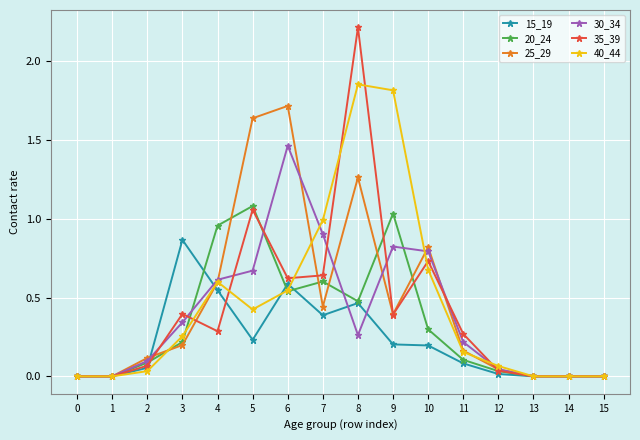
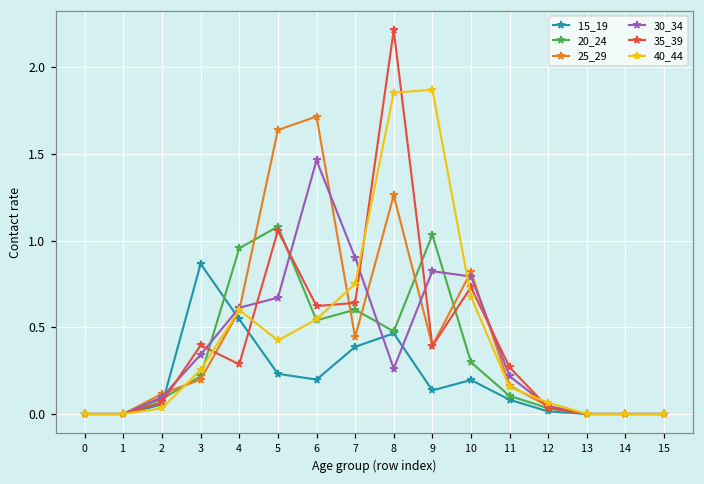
  {
    "15_19": {
      "3": 0.87,
      "4": 0.55,
      "5": 0.23,
-     "6": 0.59,
+     "6": 0.20,
      "7": 0.39,
-     "9": 0.20,
+     "9": 0.14,
      "10": 0.20,
      "11": 0.08,
      "12": 0.01
    },
    "20_24": {
      "3": 0.22,
      "4": 0.96,
      "5": 1.08,
      "7": 0.60,
      "9": 1.03,
      "10": 0.30,
      "11": 0.10
    },
    "30_34": {
      "3": 0.34,
      "5": 0.67,
      "6": 1.46,
      "7": 0.90,
      "8": 0.26,
      "9": 0.82,
      "10": 0.79,
      "11": 0.22
    },
    "40_44": {
      "2": 0.03,
      "3": 0.25,
      "5": 0.42,
-     "7": 0.99,
+     "7": 0.75,
      "8": 1.85,
-     "9": 1.81,
+     "9": 1.87,
      "10": 0.68,
      "12": 0.07
    }
  }
